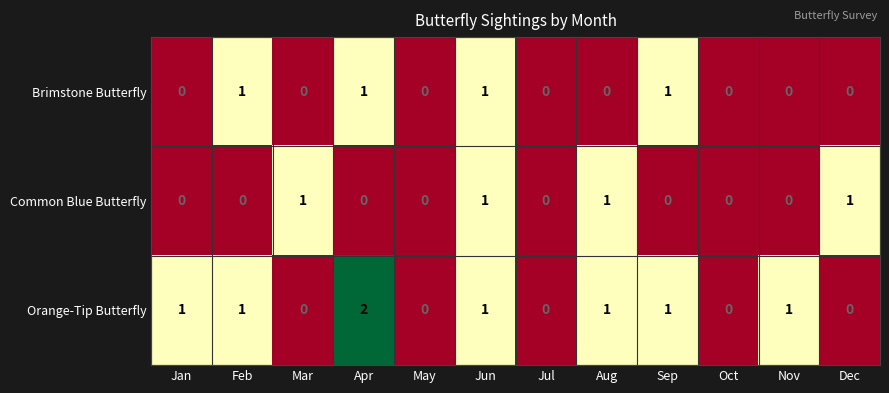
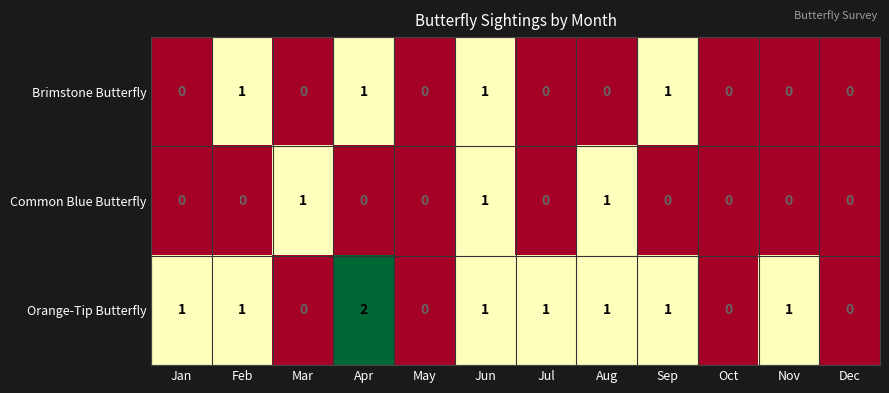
  {
    "Brimstone Butterfly": {
      "Jan": 0,
      "Feb": 1,
      "Mar": 0,
      "Apr": 1,
      "May": 0,
      "Jun": 1,
      "Jul": 0,
      "Aug": 0,
      "Sep": 1,
      "Oct": 0,
      "Nov": 0,
      "Dec": 0
    },
    "Common Blue Butterfly": {
      "Jan": 0,
      "Feb": 0,
      "Mar": 1,
      "Apr": 0,
      "May": 0,
      "Jun": 1,
      "Jul": 0,
      "Aug": 1,
      "Sep": 0,
      "Oct": 0,
      "Nov": 0,
-     "Dec": 1
+     "Dec": 0
    },
    "Orange-Tip Butterfly": {
      "Jan": 1,
      "Feb": 1,
      "Mar": 0,
      "Apr": 2,
      "May": 0,
      "Jun": 1,
-     "Jul": 0,
+     "Jul": 1,
      "Aug": 1,
      "Sep": 1,
      "Oct": 0,
      "Nov": 1,
      "Dec": 0
    }
  }
